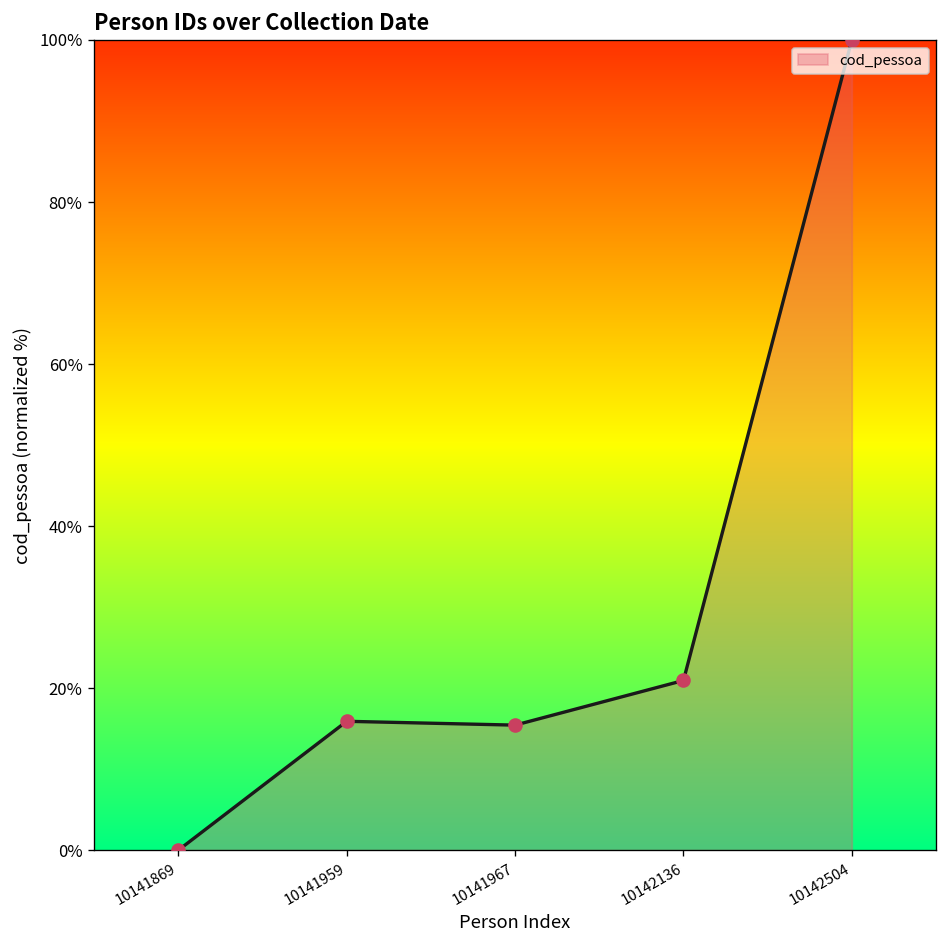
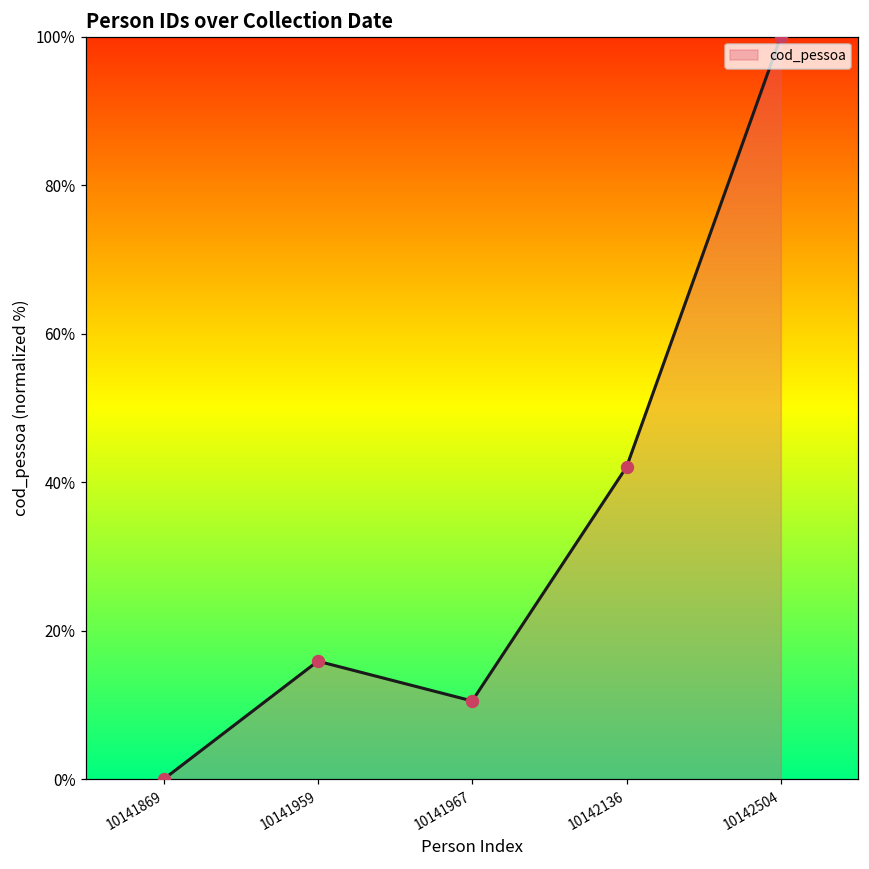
  {
    "10141869": "0%",
    "10141959": "16%",
-   "10141967": "15%",
-   "10142136": "21%",
+   "10141967": "11%",
+   "10142136": "42%",
    "10142504": "100%"
  }
